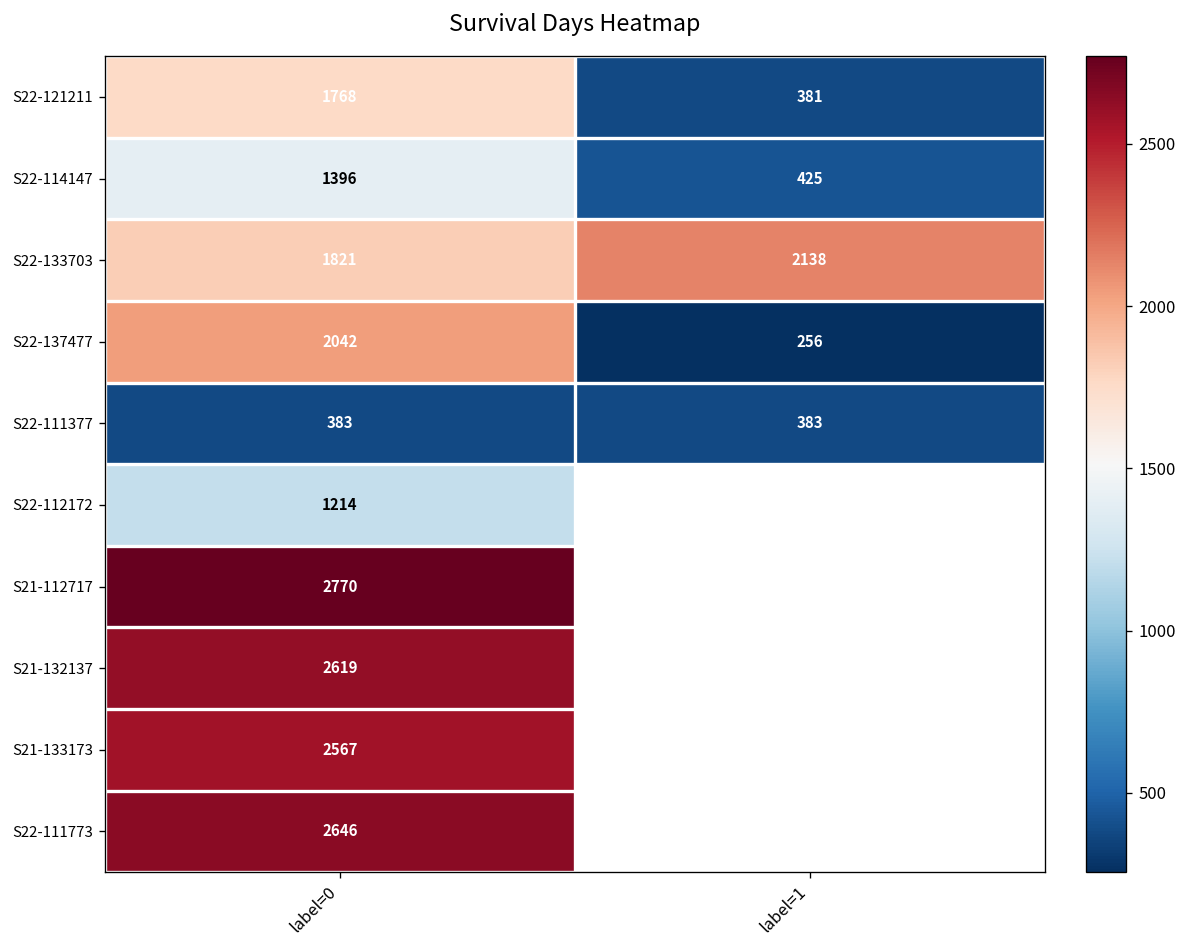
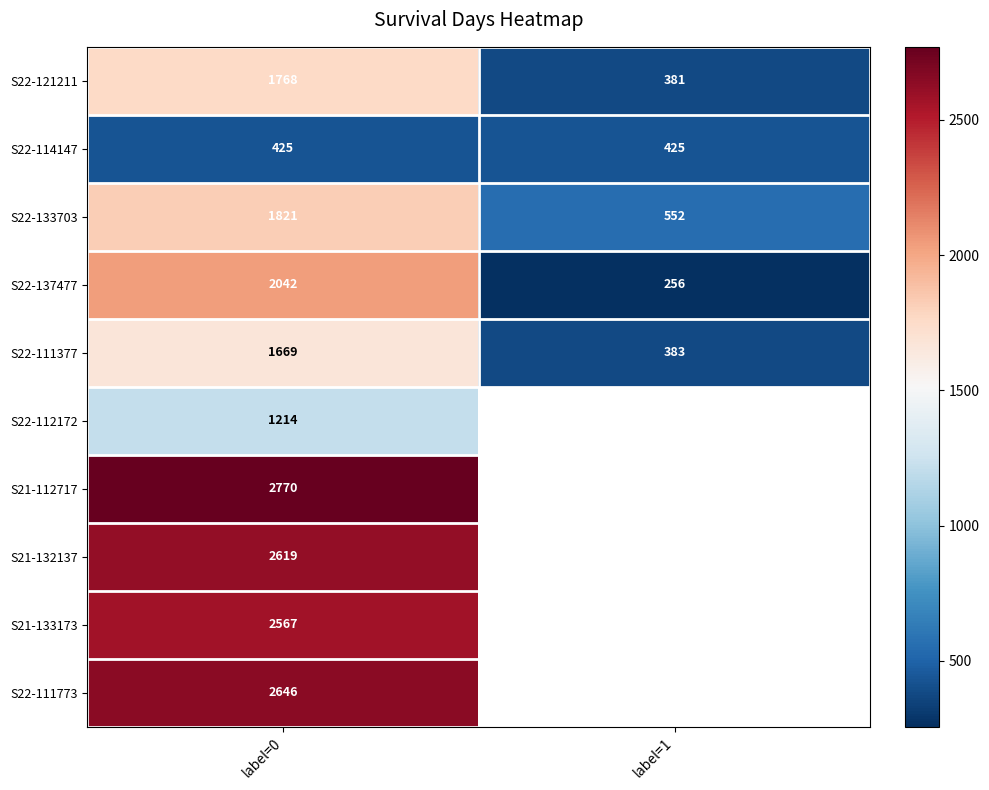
  {
    "S22-121211": {
      "label=0": 1768,
      "label=1": 381
    },
    "S22-114147": {
-     "label=0": 1396,
+     "label=0": 425,
      "label=1": 425
    },
    "S22-133703": {
      "label=0": 1821,
-     "label=1": 2138
+     "label=1": 552
    },
    "S22-137477": {
      "label=0": 2042,
      "label=1": 256
    },
    "S22-111377": {
-     "label=0": 383,
+     "label=0": 1669,
      "label=1": 383
    },
    "S22-112172": {
      "label=0": 1214
    },
    "S21-112717": {
      "label=0": 2770
    },
    "S21-132137": {
      "label=0": 2619
    },
    "S21-133173": {
      "label=0": 2567
    },
    "S22-111773": {
      "label=0": 2646
    }
  }
